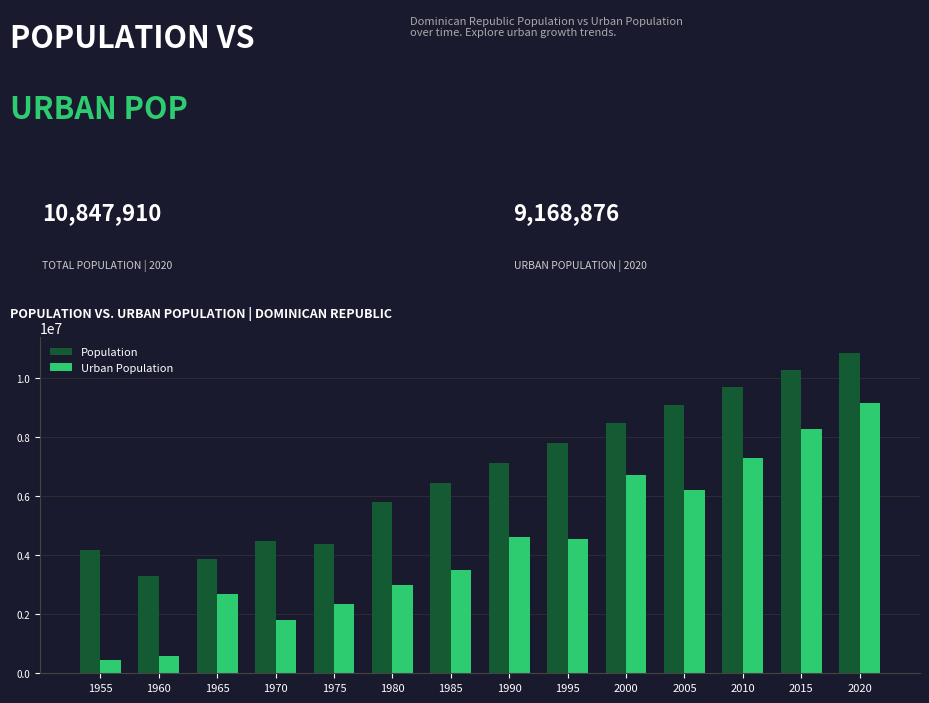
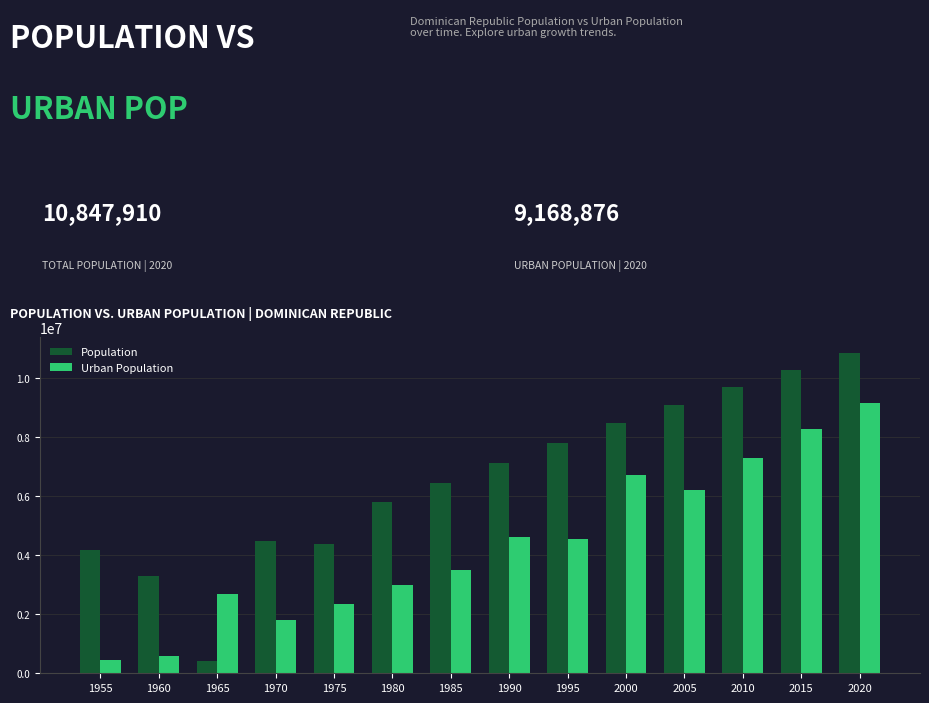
  {
    "Population": {
      "1955": 4200000,
      "1960": 3300000,
-     "1965": 3900000,
+     "1965": 400000,
      "1970": 4500000,
      "1975": 4400000,
      "1980": 5800000,
      "1985": 6500000,
      "1990": 7100000,
      "1995": 7800000,
      "2000": 8500000,
      "2005": 9100000,
      "2010": 9700000,
      "2015": 10300000,
      "2020": 10800000
    },
    "Urban Population": {
      "1955": 500000,
      "1960": 600000,
      "1965": 2700000,
      "1970": 1800000,
      "1975": 2400000,
      "1980": 3000000,
      "1985": 3500000,
      "1990": 4600000,
      "1995": 4500000,
      "2000": 6700000,
      "2005": 6200000,
      "2010": 7300000,
      "2015": 8300000,
      "2020": 9200000
    }
  }
